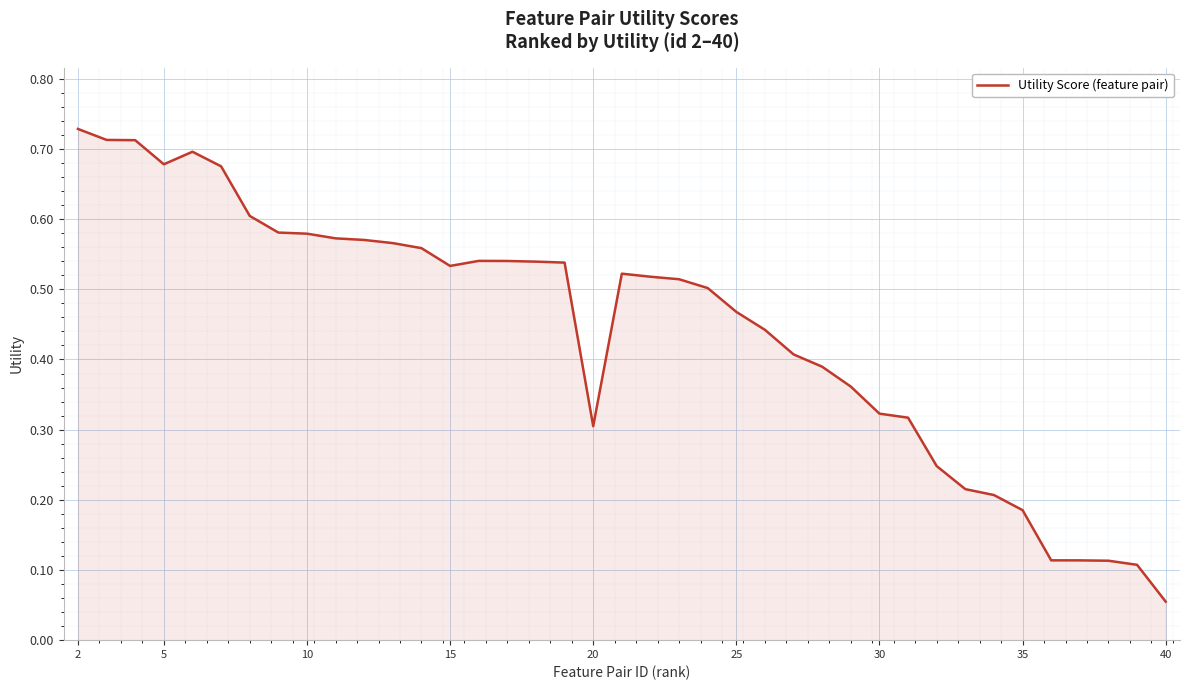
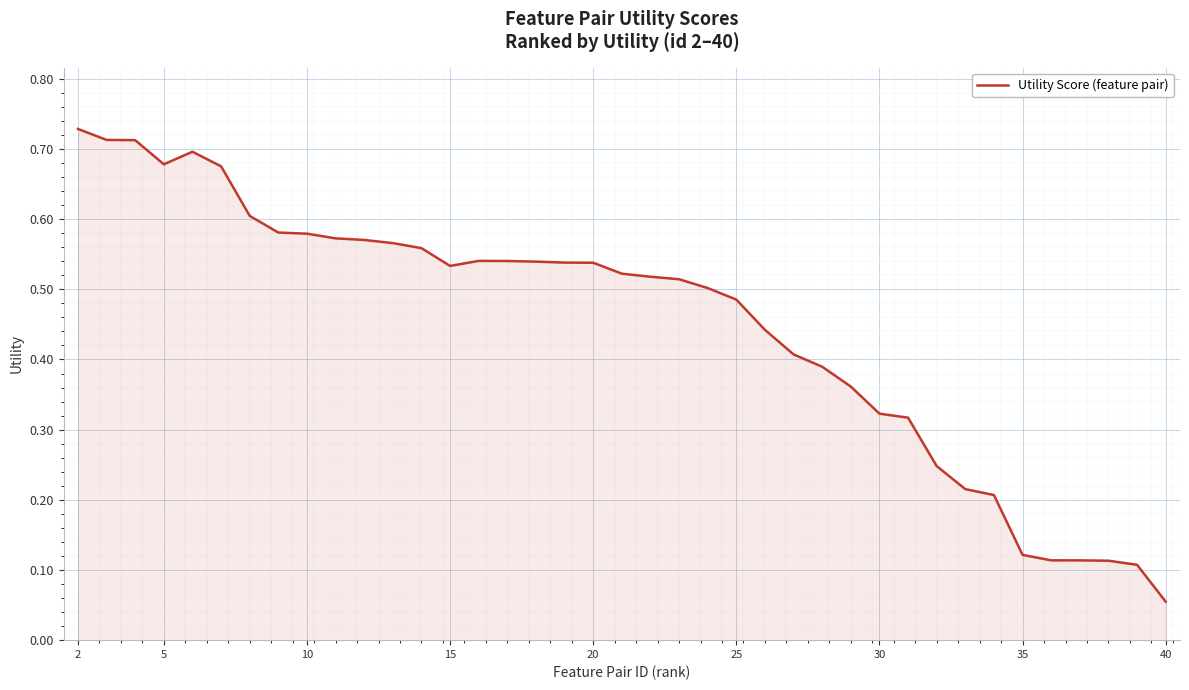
  {
    "2": 0.73,
    "5": 0.68,
    "10": 0.58,
    "15": 0.53,
-   "20": 0.30,
-   "25": 0.47,
+   "20": 0.54,
+   "25": 0.49,
    "30": 0.32,
-   "35": 0.19,
+   "35": 0.12,
    "40": 0.05
  }
